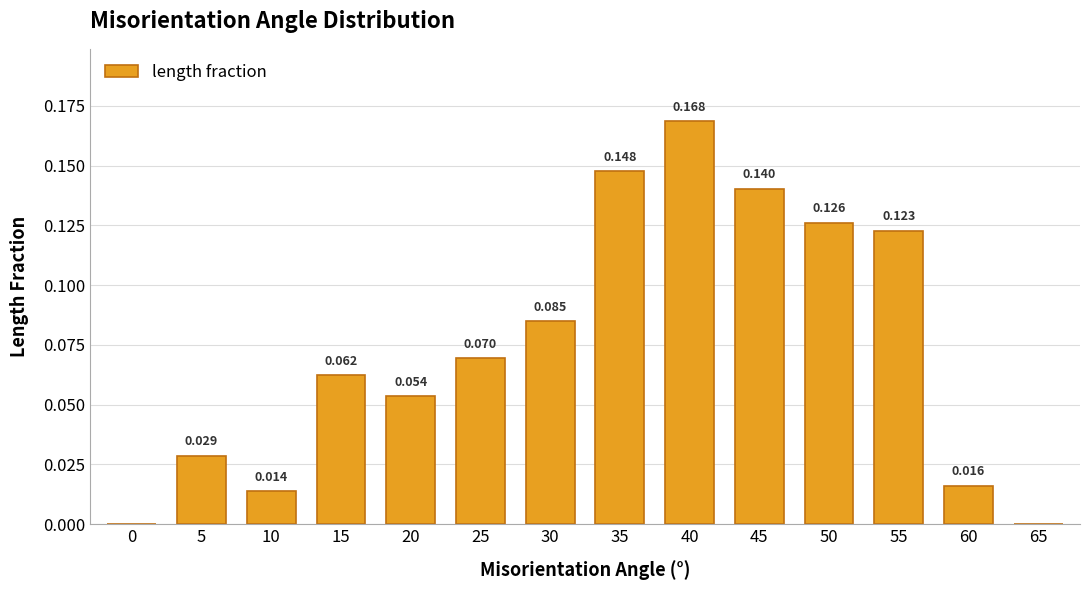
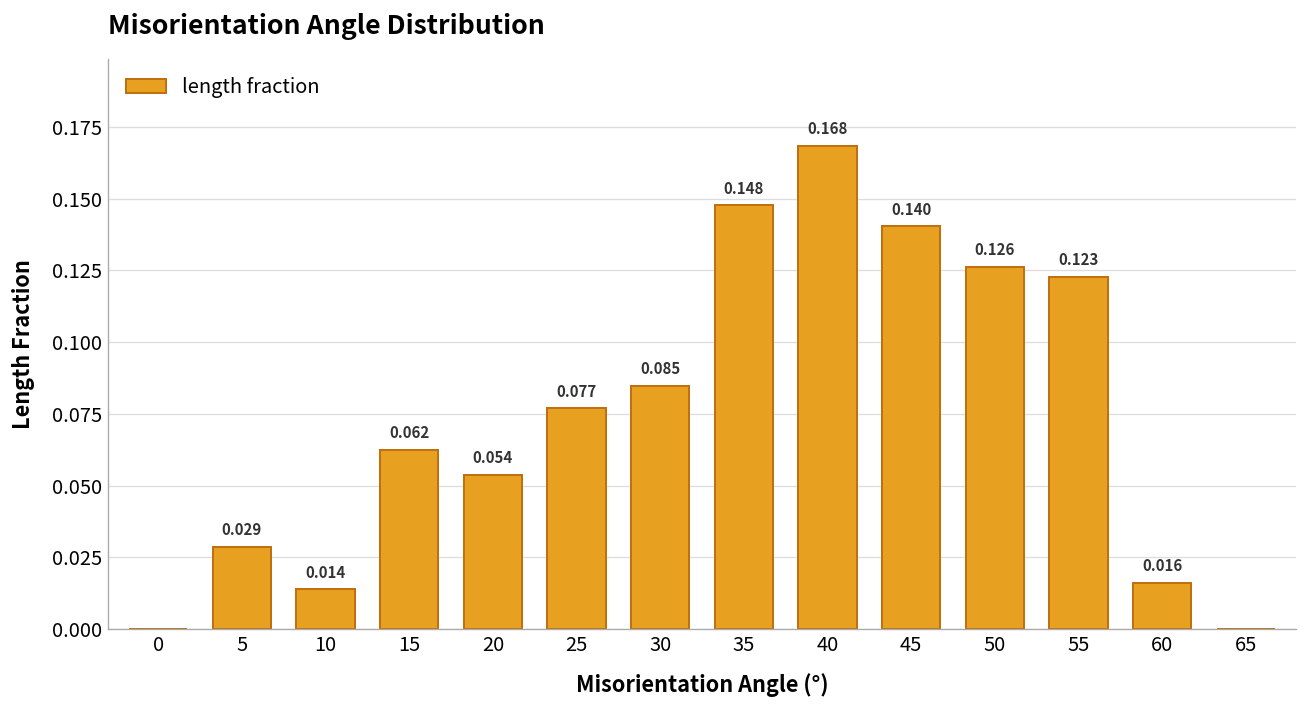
  {
    "5": 0.029,
    "10": 0.014,
    "15": 0.062,
    "20": 0.054,
-   "25": 0.070,
+   "25": 0.077,
    "30": 0.085,
    "35": 0.148,
    "40": 0.168,
    "45": 0.140,
    "50": 0.126,
    "55": 0.123,
    "60": 0.016
  }
